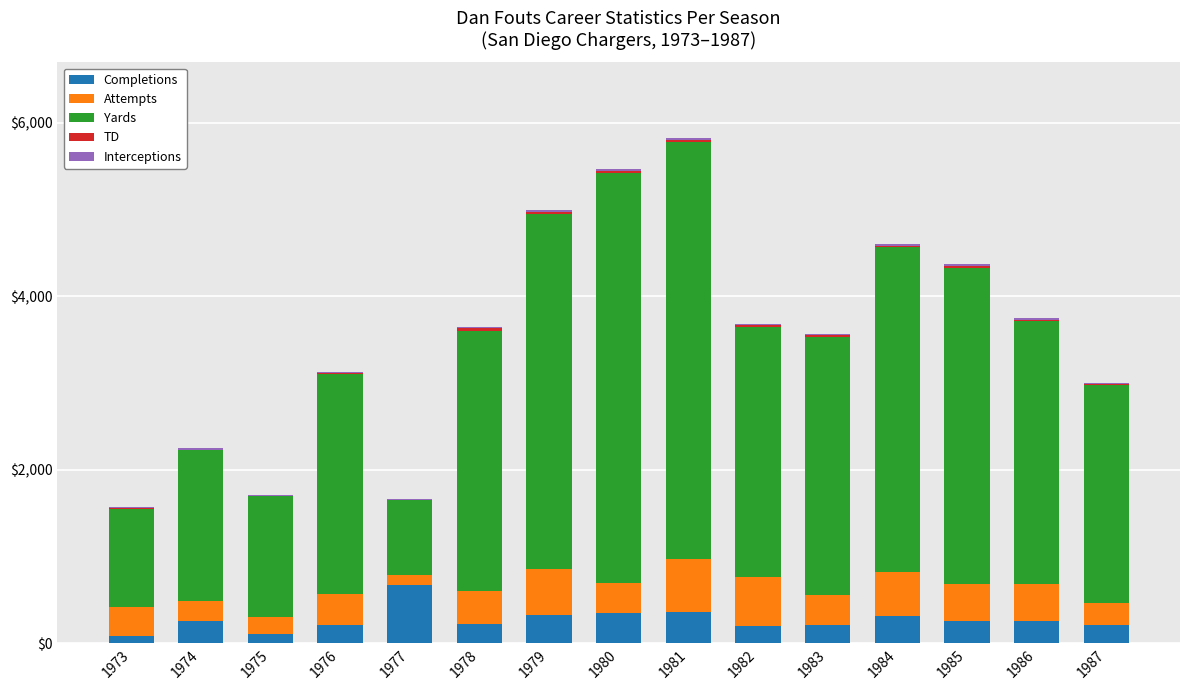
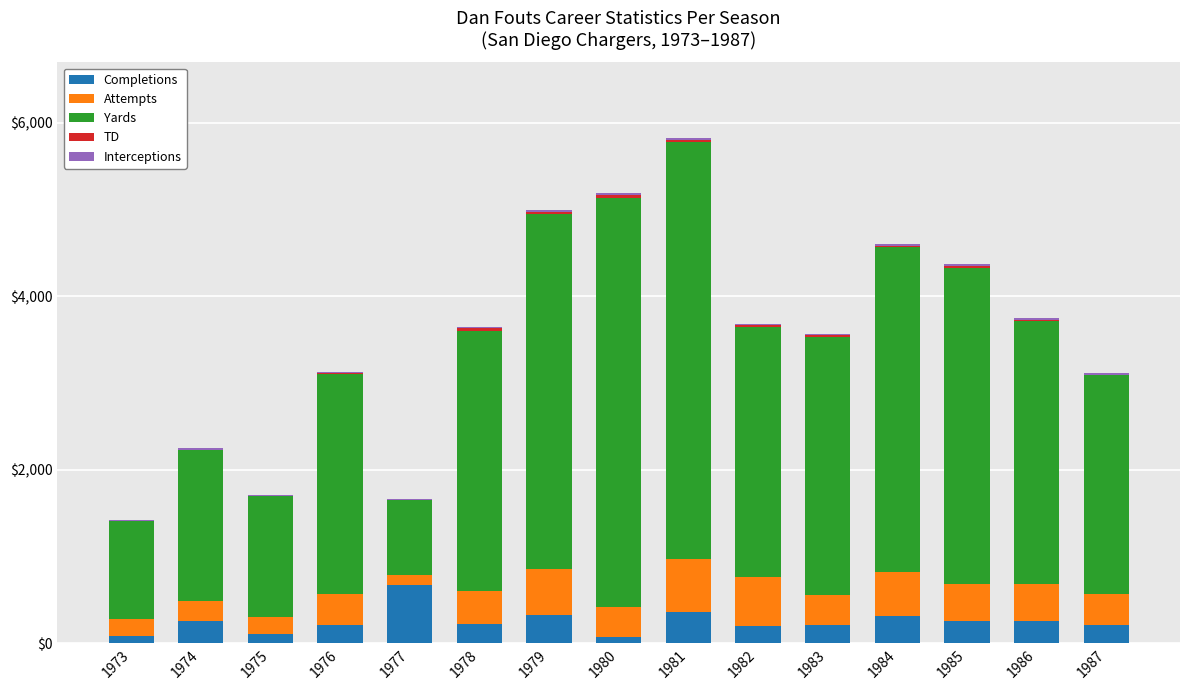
  {
    "Completions": {
      "1973": "$100",
      "1974": "$300",
      "1975": "$100",
      "1976": "$200",
      "1977": "$700",
      "1978": "$200",
      "1979": "$300",
-     "1980": "$300",
+     "1980": "$100",
      "1981": "$400",
      "1982": "$200",
      "1983": "$200",
      "1984": "$300",
      "1985": "$300",
      "1986": "$300",
      "1987": "$200"
    },
    "Attempts": {
-     "1973": "$300",
+     "1973": "$200",
      "1974": "$200",
      "1975": "$200",
      "1976": "$400",
      "1977": "$100",
      "1978": "$400",
      "1979": "$500",
      "1980": "$400",
      "1981": "$600",
      "1982": "$600",
      "1983": "$300",
      "1984": "$500",
      "1985": "$400",
      "1986": "$400",
-     "1987": "$300"
+     "1987": "$400"
    },
    "Yards": {
      "1973": "$1,100",
      "1974": "$1,700",
      "1975": "$1,400",
      "1976": "$2,500",
      "1977": "$900",
      "1978": "$3,000",
      "1979": "$4,100",
      "1980": "$4,700",
      "1981": "$4,800",
      "1982": "$2,900",
      "1983": "$3,000",
      "1984": "$3,700",
      "1985": "$3,600",
      "1986": "$3,000",
      "1987": "$2,500"
    },
    "TD": {
      "1980": "$0",
      "1981": "$0"
    }
  }
